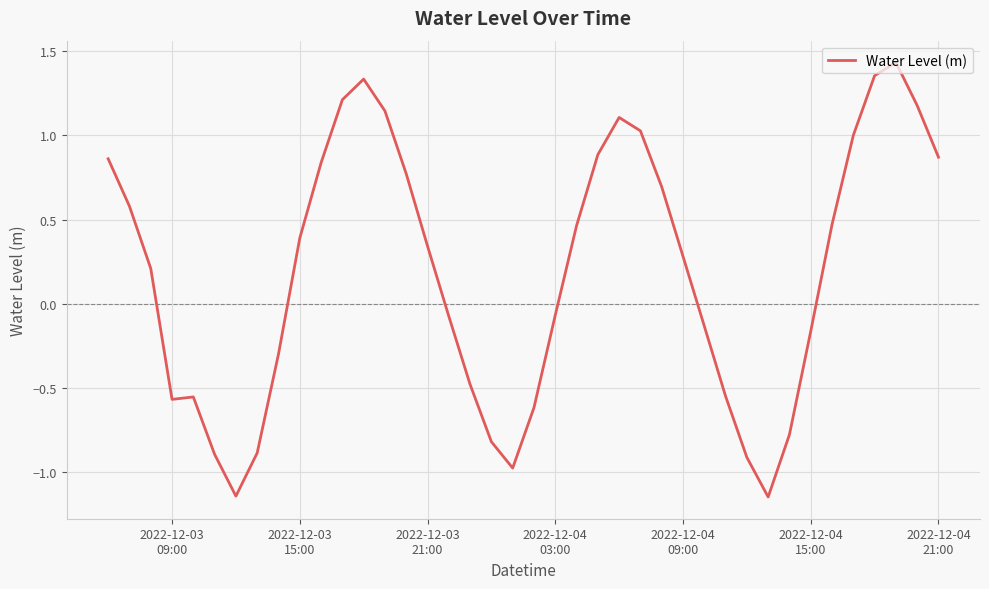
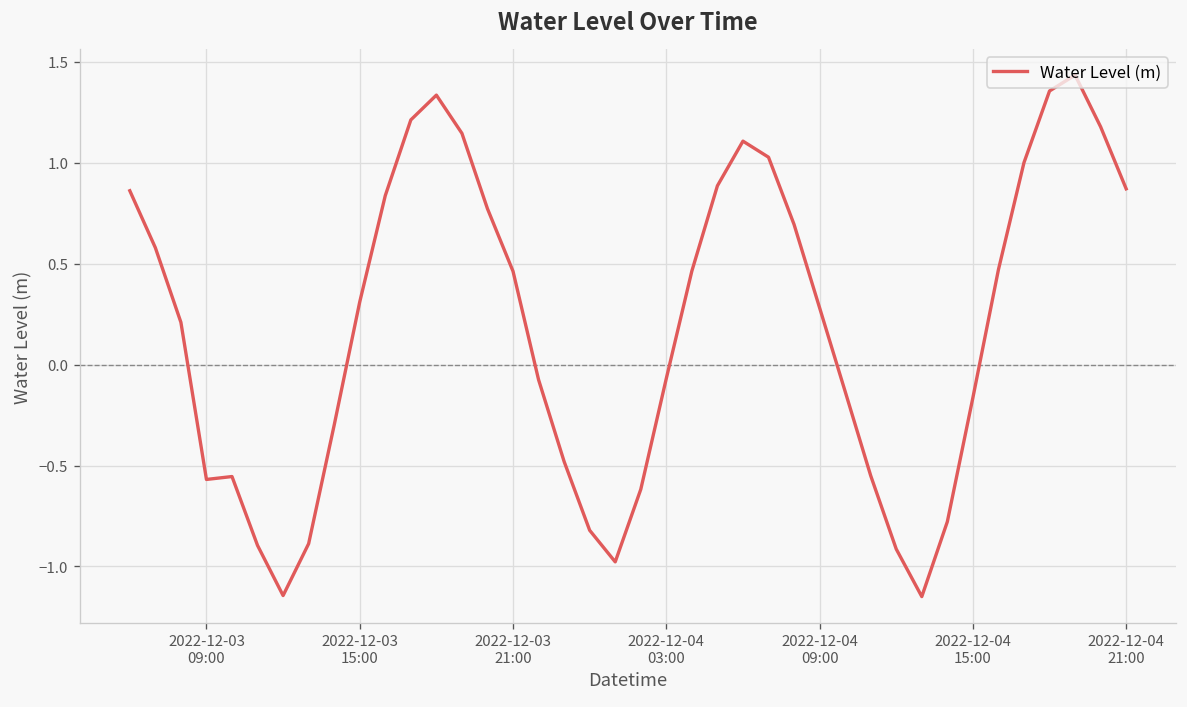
  {
    "2022-12-03 09:00": -0.57,
-   "2022-12-03 15:00": 0.39,
-   "2022-12-03 21:00": 0.34,
+   "2022-12-03 15:00": 0.31,
+   "2022-12-03 21:00": 0.46,
    "2022-12-04 03:00": -0.07,
    "2022-12-04 09:00": 0.28,
    "2022-12-04 15:00": -0.16,
    "2022-12-04 21:00": 0.87
  }
